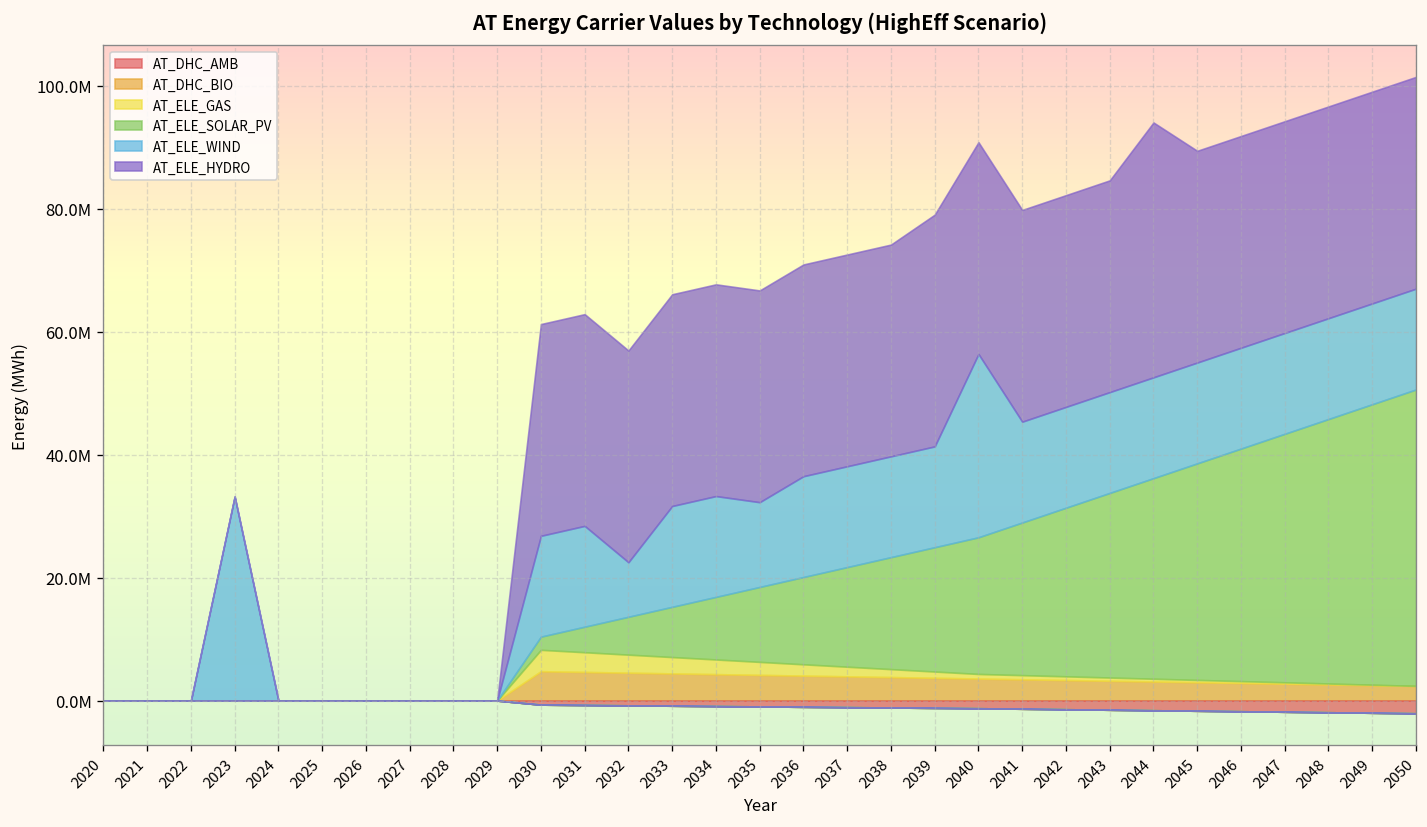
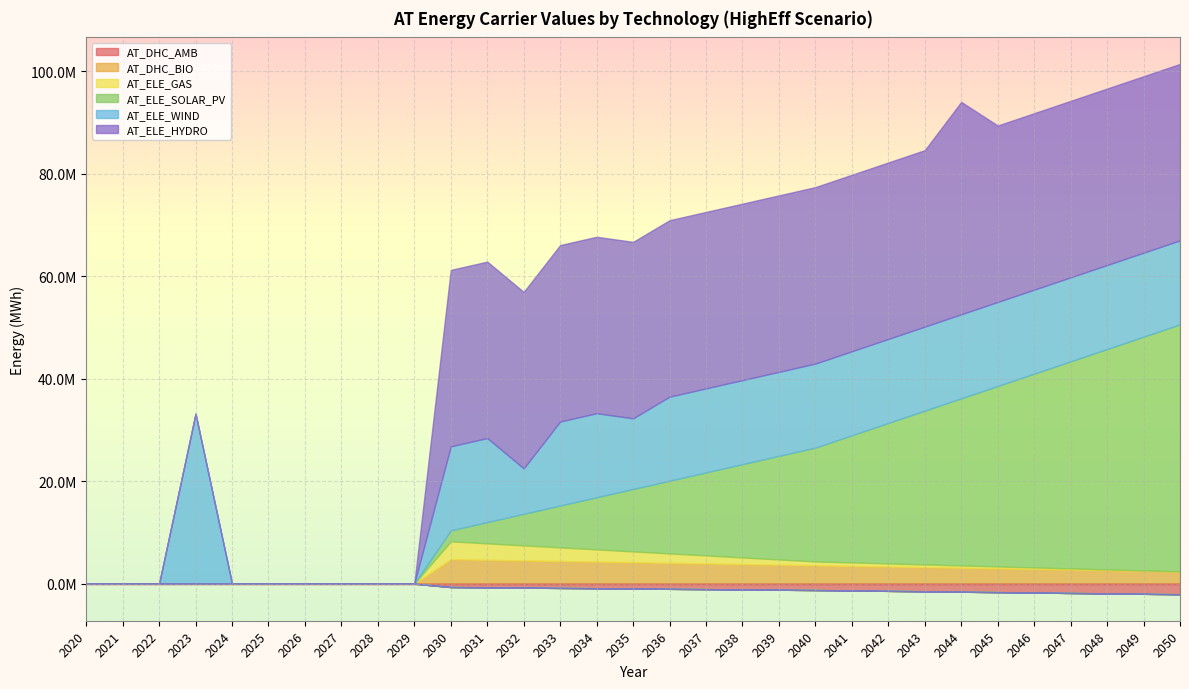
  {
    "AT_DHC_AMB": {
      "2030": 0,
      "2031": 0,
      "2032": 0,
      "2033": 0,
      "2034": 0,
      "2035": 0,
      "2036": 0,
      "2037": 0,
      "2038": 0,
      "2039": 0,
      "2040": 0,
      "2041": 0,
      "2042": 0,
      "2043": 0,
      "2044": 0,
      "2045": 0,
      "2046": 0,
      "2047": 0,
      "2048": 0,
      "2049": 0,
      "2050": 0
    },
    "AT_ELE_SOLAR_PV": {
      "2030": 2000000,
      "2031": 4000000,
      "2032": 6000000,
      "2033": 8000000,
      "2034": 10000000,
      "2035": 12000000,
      "2036": 14000000,
      "2037": 16000000,
      "2038": 18000000,
      "2039": 20000000,
      "2040": 22000000,
      "2041": 25000000,
      "2042": 27000000,
      "2043": 30000000,
      "2044": 33000000,
      "2045": 35000000,
      "2046": 38000000,
      "2047": 40000000,
      "2048": 43000000,
      "2049": 46000000,
      "2050": 48000000
    },
    "AT_ELE_WIND": {
      "2030": 16000000,
      "2031": 16000000,
      "2032": 9000000,
      "2033": 16000000,
      "2034": 16000000,
      "2035": 14000000,
      "2036": 16000000,
      "2037": 16000000,
      "2038": 16000000,
      "2039": 16000000,
-     "2040": 30000000,
+     "2040": 16000000,
      "2041": 16000000,
      "2042": 16000000,
      "2043": 16000000,
      "2044": 16000000,
      "2045": 16000000,
      "2046": 16000000,
      "2047": 16000000,
      "2048": 16000000,
      "2049": 16000000,
      "2050": 16000000
    },
    "AT_ELE_HYDRO": {
      "2030": 34000000,
      "2031": 34000000,
      "2032": 34000000,
      "2033": 34000000,
      "2034": 34000000,
      "2035": 34000000,
      "2036": 34000000,
      "2037": 34000000,
      "2038": 34000000,
-     "2039": 38000000,
+     "2039": 34000000,
      "2040": 34000000,
      "2041": 34000000,
      "2042": 34000000,
      "2043": 34000000,
      "2044": 41000000,
      "2045": 34000000,
      "2046": 34000000,
      "2047": 34000000,
      "2048": 34000000,
      "2049": 34000000,
      "2050": 34000000
    }
  }
